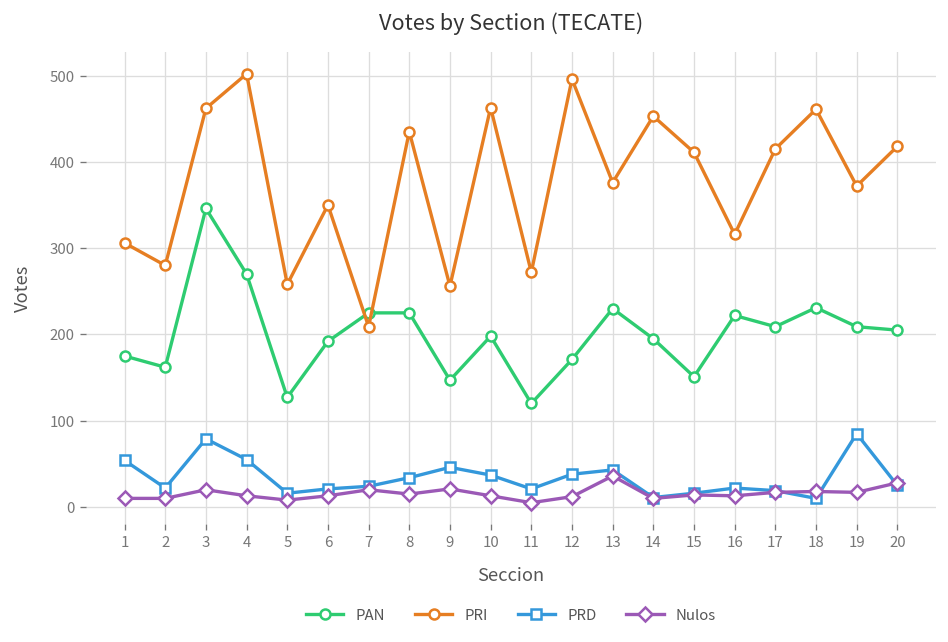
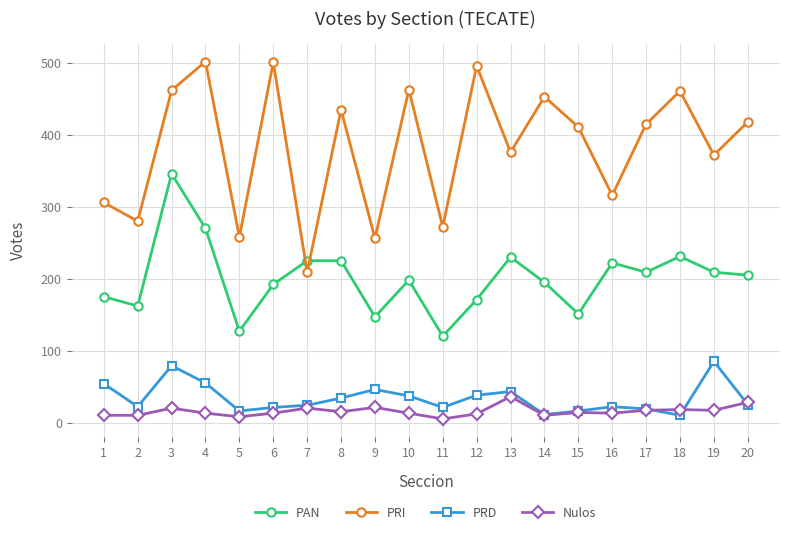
  {
    "PAN": {
      "1": 180,
      "2": 160,
      "3": 350,
      "4": 270,
      "5": 130,
      "6": 190,
      "7": 230,
      "8": 230,
      "9": 150,
      "10": 200,
      "11": 120,
      "12": 170,
      "13": 230,
      "14": 200,
      "15": 150,
      "16": 220,
      "17": 210,
      "18": 230,
      "19": 210,
      "20": 210
    },
    "PRI": {
      "1": 310,
      "2": 280,
      "3": 460,
      "4": 500,
      "5": 260,
-     "6": 350,
+     "6": 500,
      "7": 210,
      "8": 440,
      "9": 260,
      "10": 460,
      "11": 270,
      "12": 500,
      "13": 380,
      "14": 450,
      "15": 410,
      "16": 320,
      "17": 420,
      "18": 460,
      "19": 370,
      "20": 420
    },
    "PRD": {
      "1": 50,
      "2": 20,
      "3": 80,
      "4": 60,
      "5": 20,
      "6": 20,
      "7": 20,
      "8": 30,
      "9": 50,
      "10": 40,
      "11": 20,
      "12": 40,
      "13": 40,
      "16": 20,
      "18": 10,
      "19": 90
    },
    "Nulos": {
      "1": 10,
      "2": 10,
      "3": 20,
      "4": 10,
      "5": 10,
      "6": 10,
      "7": 20,
      "8": 20,
      "9": 20,
      "10": 10,
      "11": 10,
      "12": 10,
      "13": 40,
      "16": 10,
      "18": 20,
      "19": 20
    }
  }
